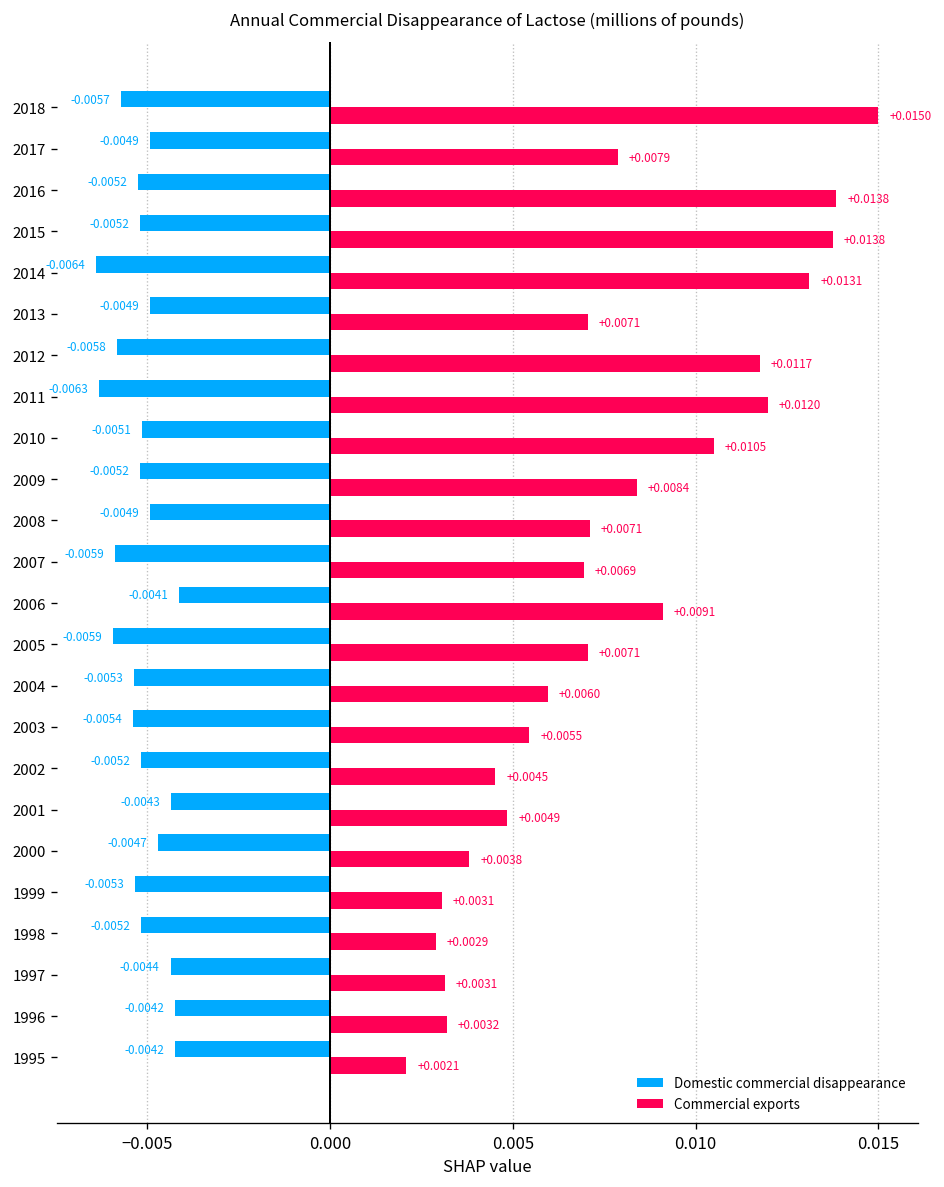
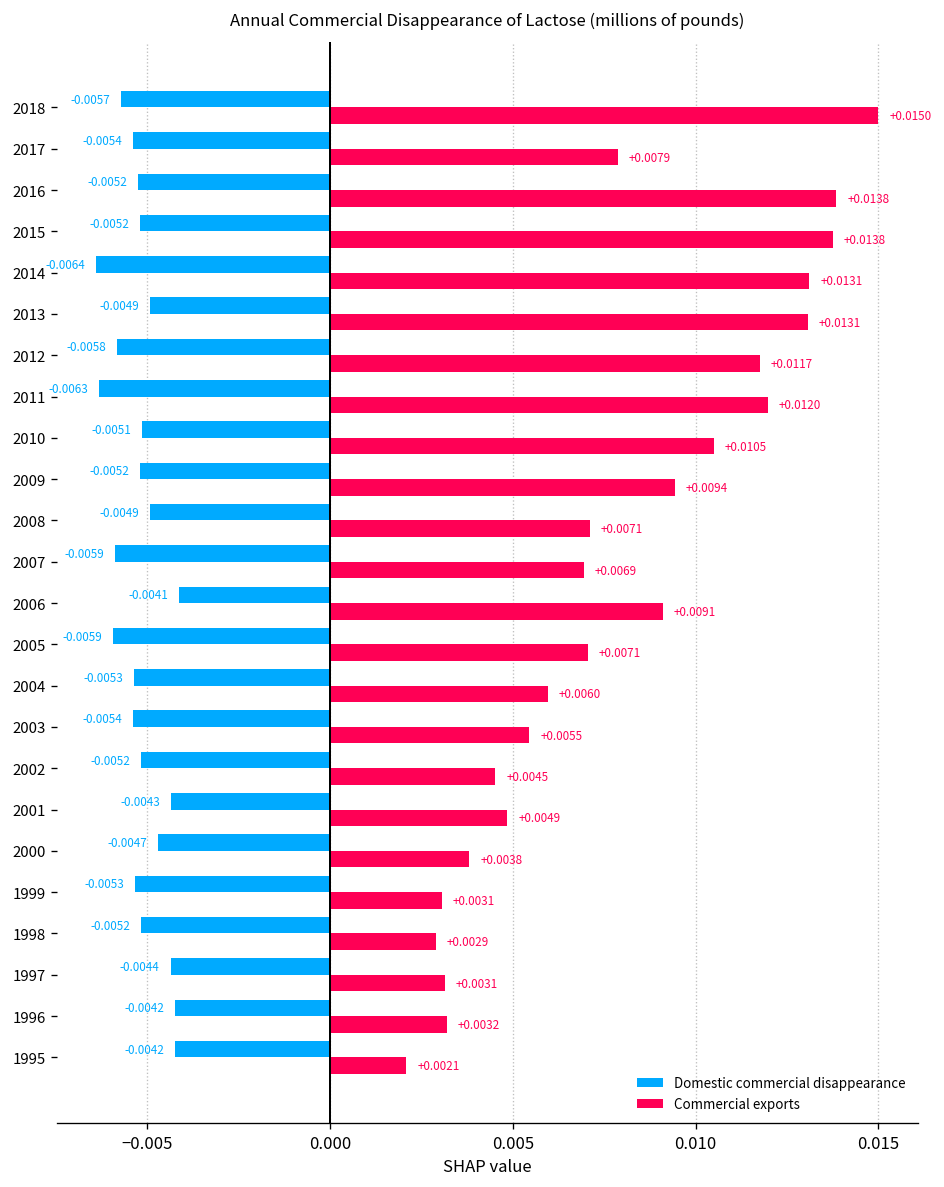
  {
    "Domestic commercial disappearance": {
      "2018": "-0.0057",
-     "2017": "-0.0049",
+     "2017": "-0.0054",
      "2016": "-0.0052",
      "2015": "-0.0052",
      "2014": "-0.0064",
      "2013": "-0.0049",
      "2012": "-0.0058",
      "2011": "-0.0063",
      "2010": "-0.0051",
      "2009": "-0.0052",
      "2008": "-0.0049",
      "2007": "-0.0059",
      "2006": "-0.0041",
      "2005": "-0.0059",
      "2004": "-0.0053",
      "2003": "-0.0054",
      "2002": "-0.0052",
      "2001": "-0.0043",
      "2000": "-0.0047",
      "1999": "-0.0053",
      "1998": "-0.0052",
      "1997": "-0.0044",
      "1996": "-0.0042",
      "1995": "-0.0042"
    },
    "Commercial exports": {
      "2018": "+0.0150",
      "2017": "+0.0079",
      "2016": "+0.0138",
      "2015": "+0.0138",
      "2014": "+0.0131",
-     "2013": "+0.0071",
+     "2013": "+0.0131",
      "2012": "+0.0117",
      "2011": "+0.0120",
      "2010": "+0.0105",
-     "2009": "+0.0084",
+     "2009": "+0.0094",
      "2008": "+0.0071",
      "2007": "+0.0069",
      "2006": "+0.0091",
      "2005": "+0.0071",
      "2004": "+0.0060",
      "2003": "+0.0055",
      "2002": "+0.0045",
      "2001": "+0.0049",
      "2000": "+0.0038",
      "1999": "+0.0031",
      "1998": "+0.0029",
      "1997": "+0.0031",
      "1996": "+0.0032",
      "1995": "+0.0021"
    }
  }
